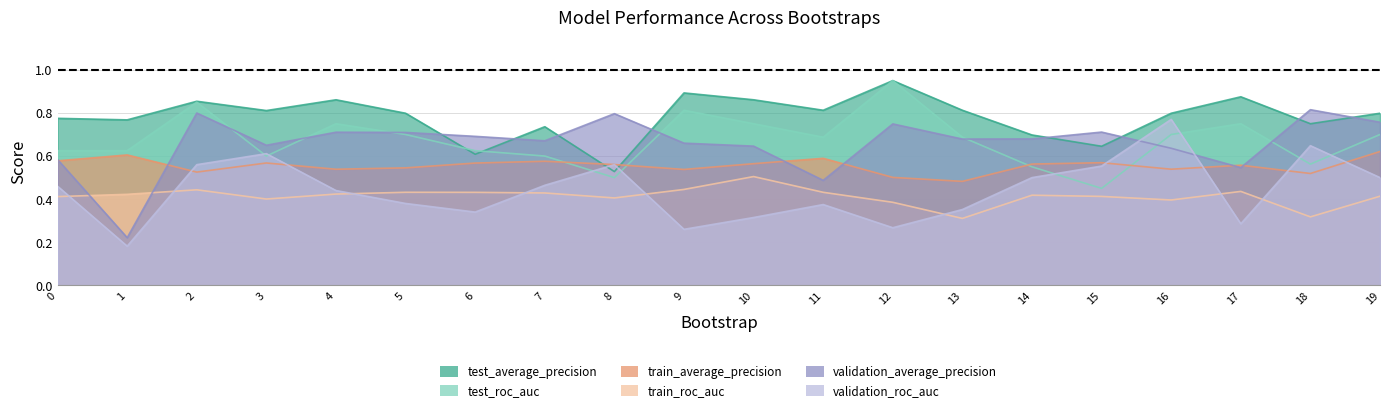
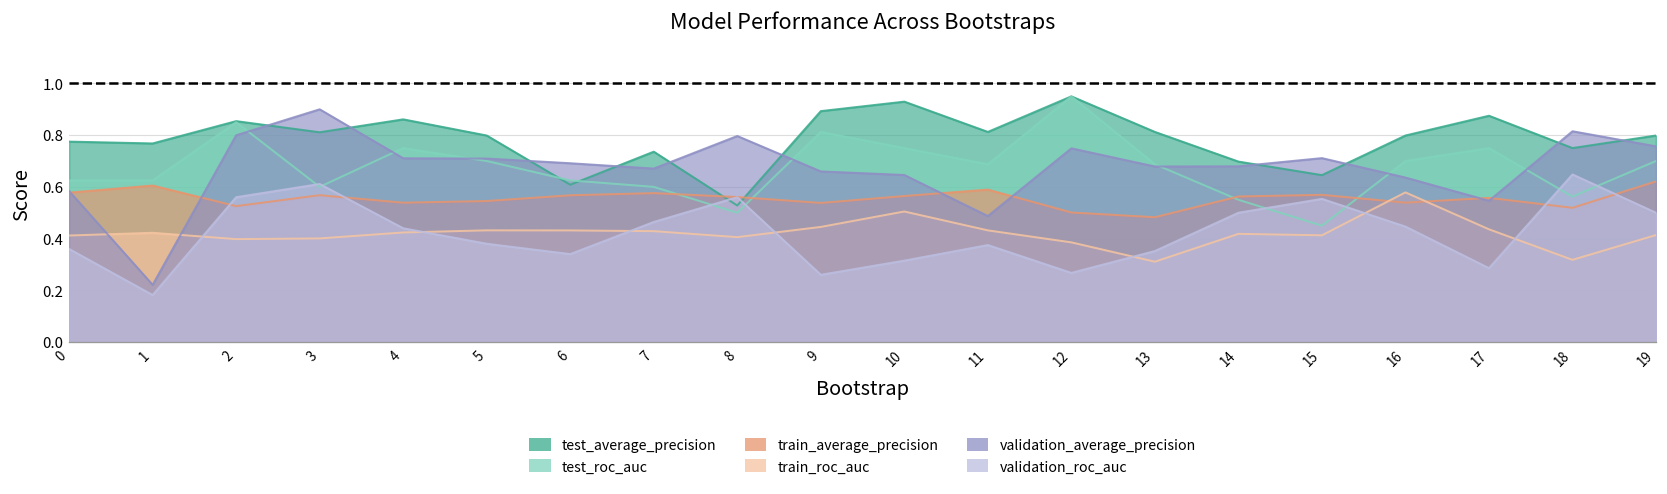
  {
    "test_average_precision": {
      "0": 0.78,
      "1": 0.77,
      "3": 0.81,
      "4": 0.86,
      "5": 0.80,
      "6": 0.61,
      "7": 0.74,
      "8": 0.53,
      "9": 0.89,
-     "10": 0.86,
+     "10": 0.93,
      "11": 0.81,
      "13": 0.81,
      "14": 0.70,
      "15": 0.65,
      "16": 0.80,
      "17": 0.88,
      "18": 0.75,
      "19": 0.80
    },
    "test_roc_auc": {
      "0": 0.63,
      "1": 0.63,
      "4": 0.75,
      "6": 0.63,
      "7": 0.60,
      "8": 0.50,
      "9": 0.81,
      "10": 0.75,
      "11": 0.69,
      "14": 0.55,
      "15": 0.45,
      "16": 0.70,
      "17": 0.75,
      "18": 0.56,
      "19": 0.70
    },
    "train_average_precision": {
      "1": 0.61,
      "2": 0.53,
      "3": 0.57,
      "4": 0.54,
      "5": 0.55,
      "6": 0.57,
      "7": 0.58,
      "9": 0.54,
      "10": 0.56,
      "11": 0.59,
      "12": 0.50,
      "13": 0.48,
      "14": 0.56,
      "15": 0.57,
      "16": 0.54,
      "18": 0.52,
      "19": 0.62
    },
    "train_roc_auc": {
      "0": 0.41,
      "1": 0.42,
-     "2": 0.44,
+     "2": 0.40,
      "3": 0.40,
      "4": 0.42,
      "5": 0.43,
      "6": 0.43,
      "7": 0.43,
      "8": 0.41,
      "9": 0.45,
      "10": 0.50,
      "11": 0.43,
      "12": 0.39,
      "13": 0.31,
      "14": 0.42,
      "15": 0.41,
-     "16": 0.40,
+     "16": 0.58,
      "17": 0.44,
      "18": 0.32,
      "19": 0.41
    },
    "validation_average_precision": {
      "1": 0.22,
      "2": 0.80,
-     "3": 0.65,
+     "3": 0.90,
      "4": 0.71,
      "6": 0.69,
      "7": 0.67,
      "8": 0.80,
      "9": 0.66,
      "10": 0.65,
      "11": 0.49,
      "12": 0.75,
      "14": 0.68,
      "15": 0.71,
      "16": 0.64,
      "18": 0.82,
      "19": 0.76
    },
    "validation_roc_auc": {
-     "0": 0.46,
+     "0": 0.36,
      "1": 0.18,
      "2": 0.56,
      "4": 0.44,
      "5": 0.38,
      "6": 0.34,
      "7": 0.46,
      "9": 0.26,
      "10": 0.31,
      "11": 0.38,
      "12": 0.27,
      "13": 0.35,
      "14": 0.50,
      "15": 0.55,
-     "16": 0.77,
+     "16": 0.45,
      "17": 0.29,
      "18": 0.65,
      "19": 0.50
    }
  }
